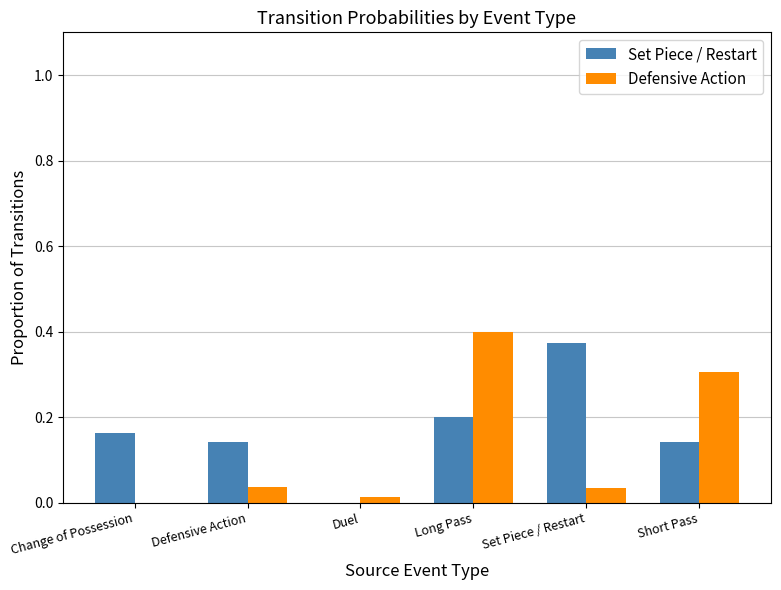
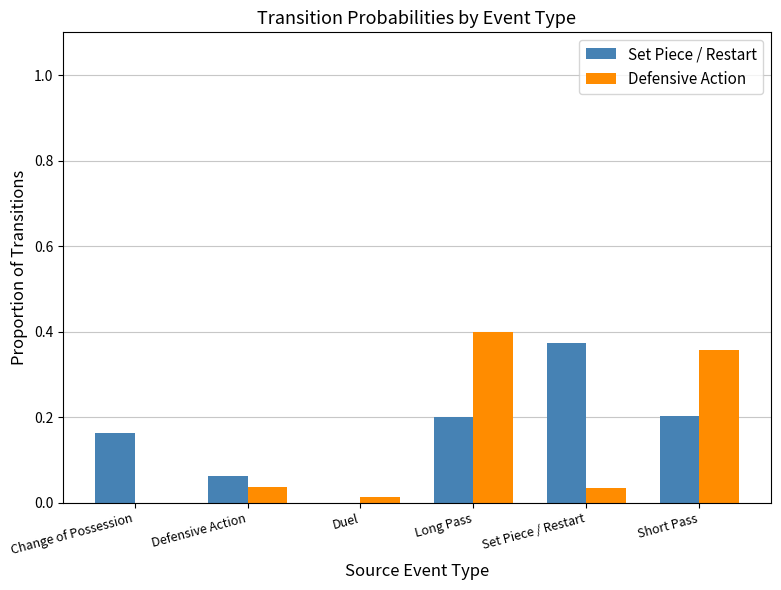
  {
    "Set Piece / Restart": {
      "Change of Possession": 0.16,
-     "Defensive Action": 0.14,
+     "Defensive Action": 0.06,
      "Duel": 0.00,
      "Long Pass": 0.20,
      "Set Piece / Restart": 0.37,
-     "Short Pass": 0.14
+     "Short Pass": 0.20
    },
    "Defensive Action": {
      "Change of Possession": 0.00,
      "Defensive Action": 0.04,
      "Duel": 0.01,
      "Long Pass": 0.40,
      "Set Piece / Restart": 0.03,
-     "Short Pass": 0.31
+     "Short Pass": 0.36
    }
  }
